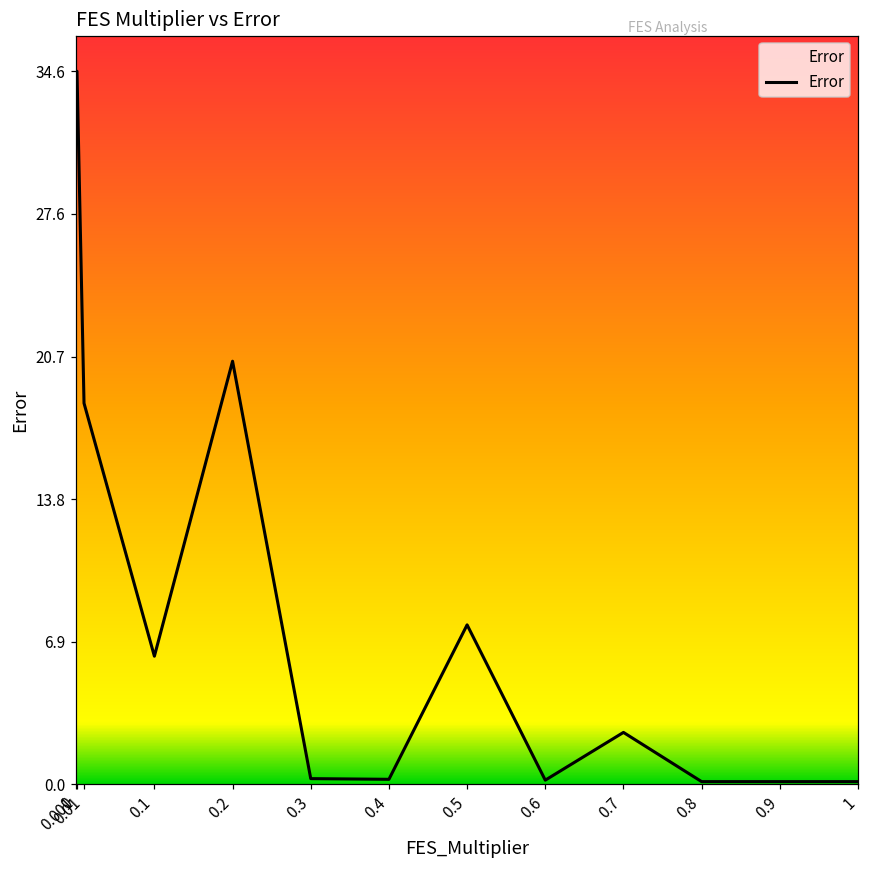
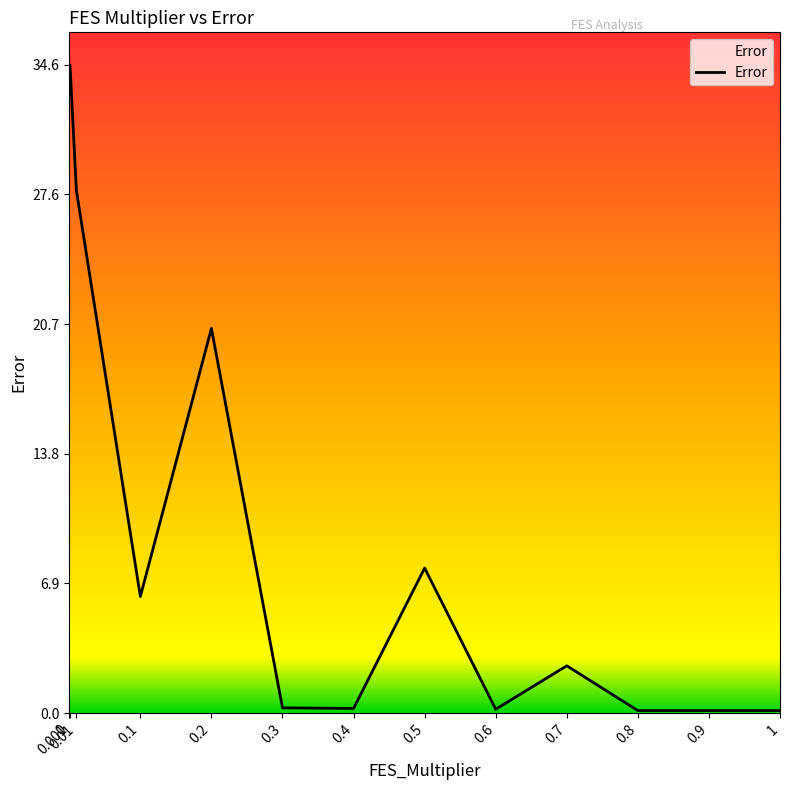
  {
    "0": 34.6,
    "0.001": 34.6,
-   "0.01": 18.5,
+   "0.01": 27.9,
    "0.1": 6.2,
    "0.2": 20.5,
    "0.3": 0.3,
    "0.4": 0.3,
    "0.5": 7.7,
    "0.6": 0.2,
    "0.7": 2.5,
    "0.8": 0.1,
    "0.9": 0.1,
    "1": 0.1
  }
